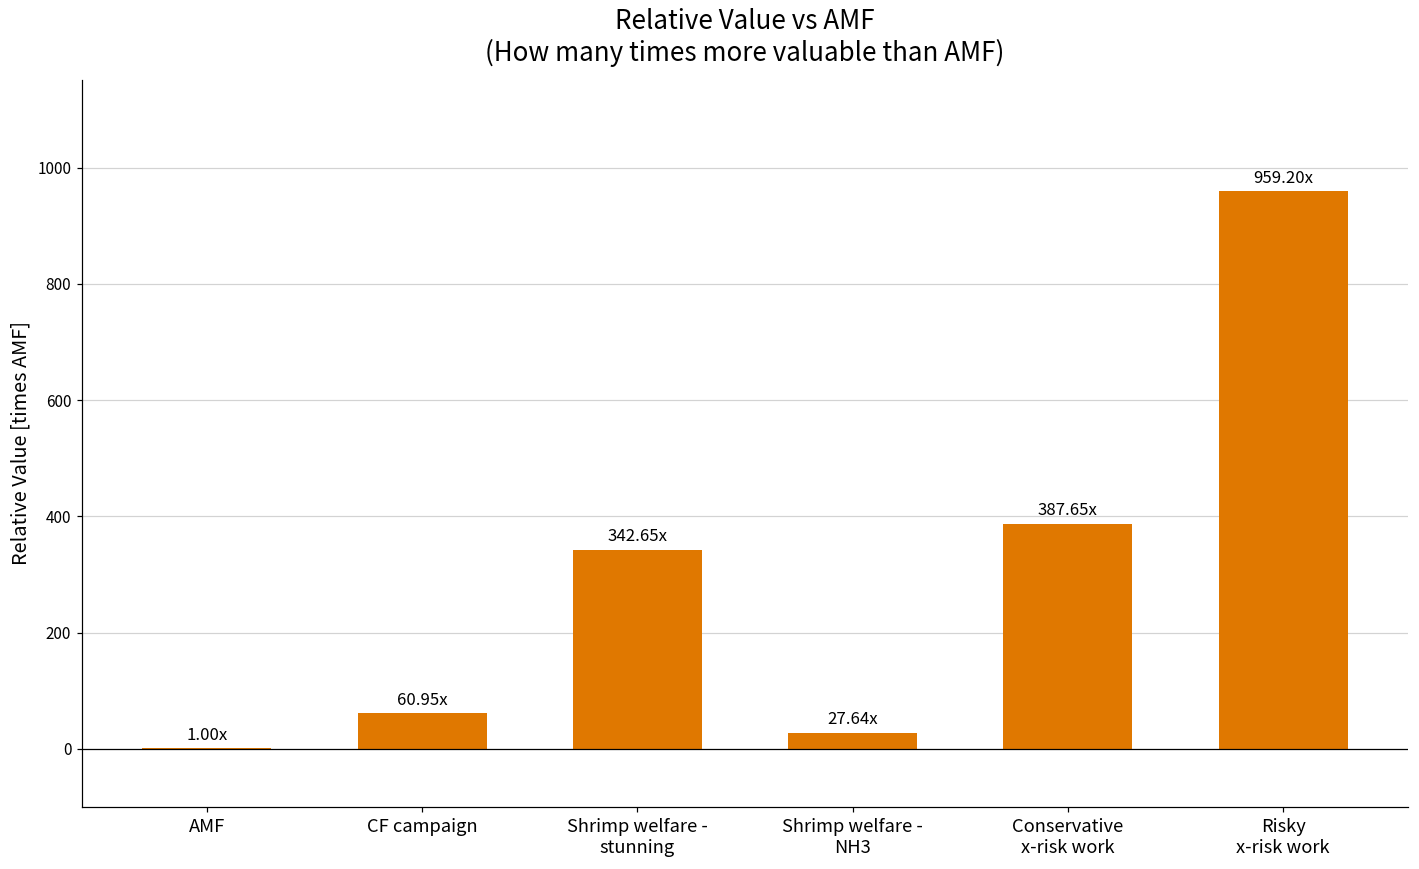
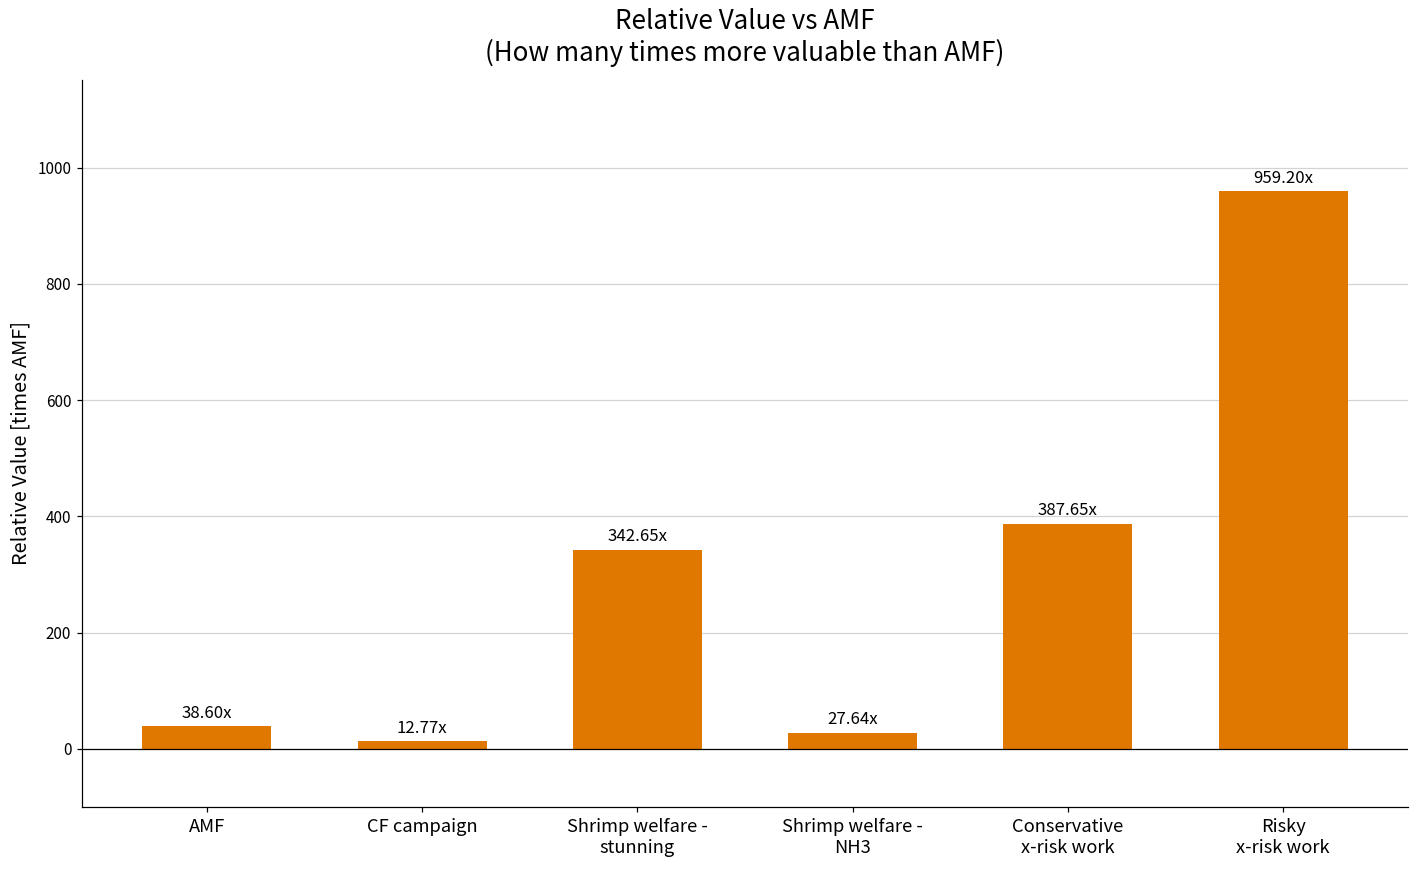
  {
-   "AMF": "1.00x",
-   "CF campaign": "60.95x",
+   "AMF": "38.60x",
+   "CF campaign": "12.77x",
    "Shrimp welfare - stunning": "342.65x",
    "Shrimp welfare - NH3": "27.64x",
    "Conservative x-risk work": "387.65x",
    "Risky x-risk work": "959.20x"
  }
